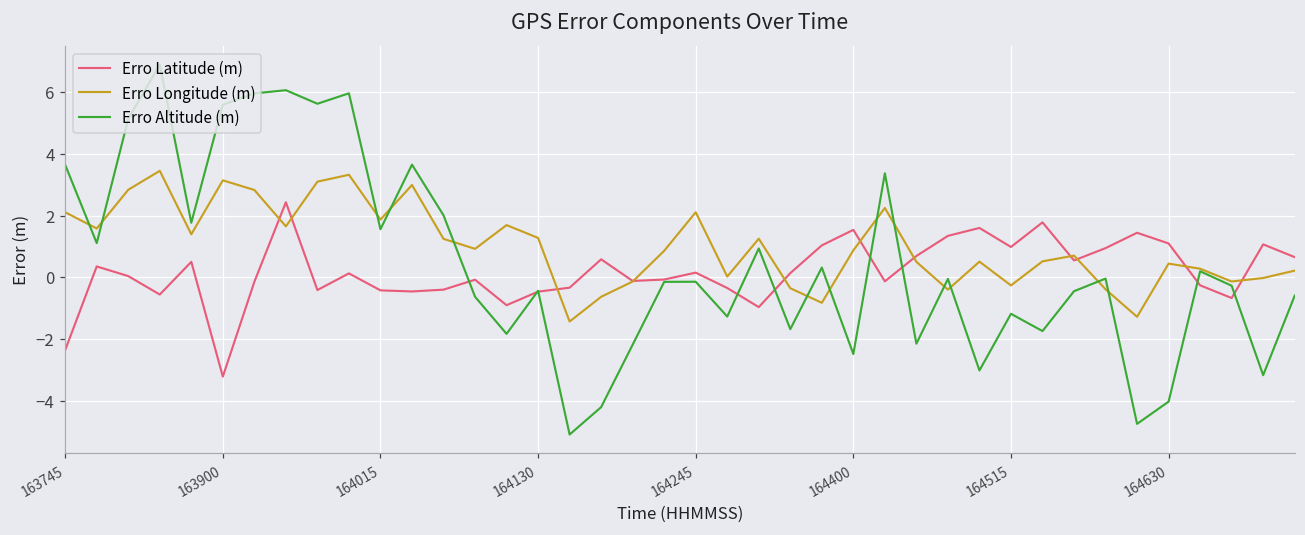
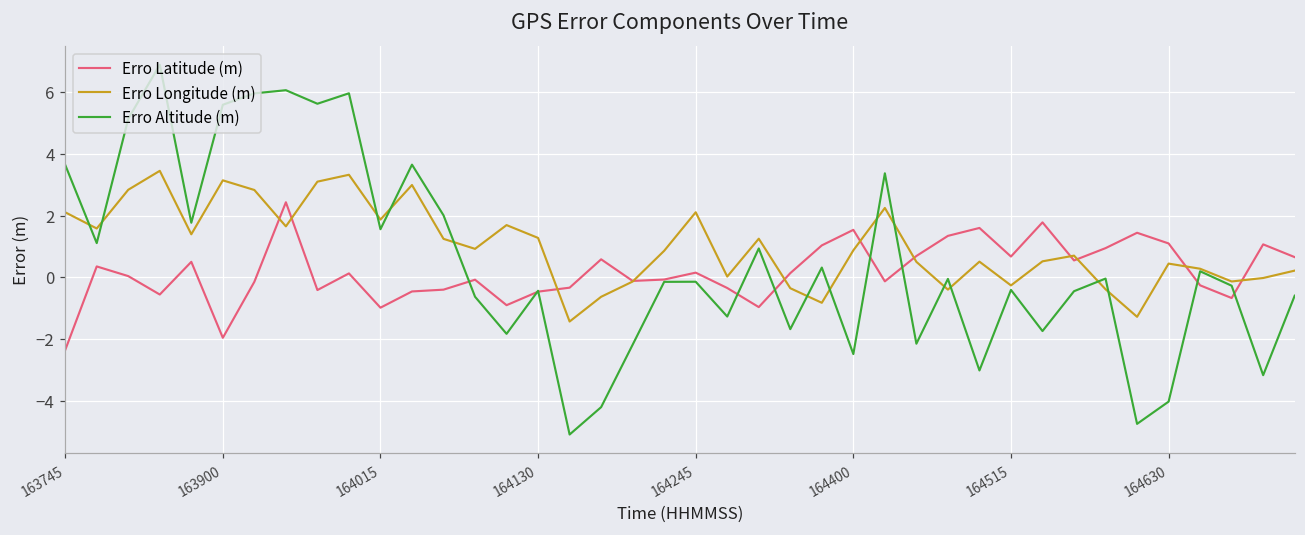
  {
    "Erro Latitude (m)": {
      "163745": -2.4,
-     "163900": -3.2,
-     "164015": -0.4,
+     "163900": -2.0,
+     "164015": -1.0,
      "164245": 0.2,
      "164400": 1.5,
-     "164515": 1.0,
+     "164515": 0.7,
      "164630": 1.1
    },
    "Erro Longitude (m)": {
      "163745": 2.1,
      "163900": 3.1,
      "164015": 1.9,
      "164130": 1.3,
      "164245": 2.1,
      "164400": 0.9,
      "164515": -0.3,
      "164630": 0.4
    },
    "Erro Altitude (m)": {
      "163745": 3.6,
      "164015": 1.6,
      "164245": -0.1,
      "164400": -2.5,
-     "164515": -1.2,
+     "164515": -0.4,
      "164630": -4.0
    }
  }
